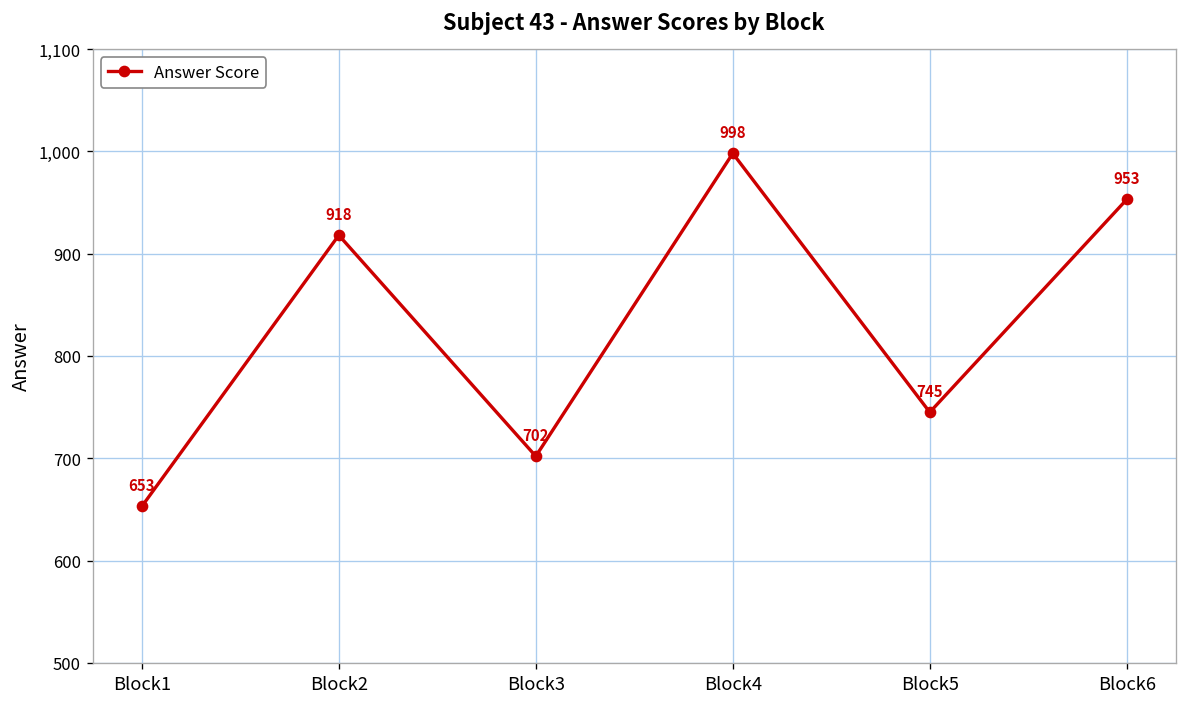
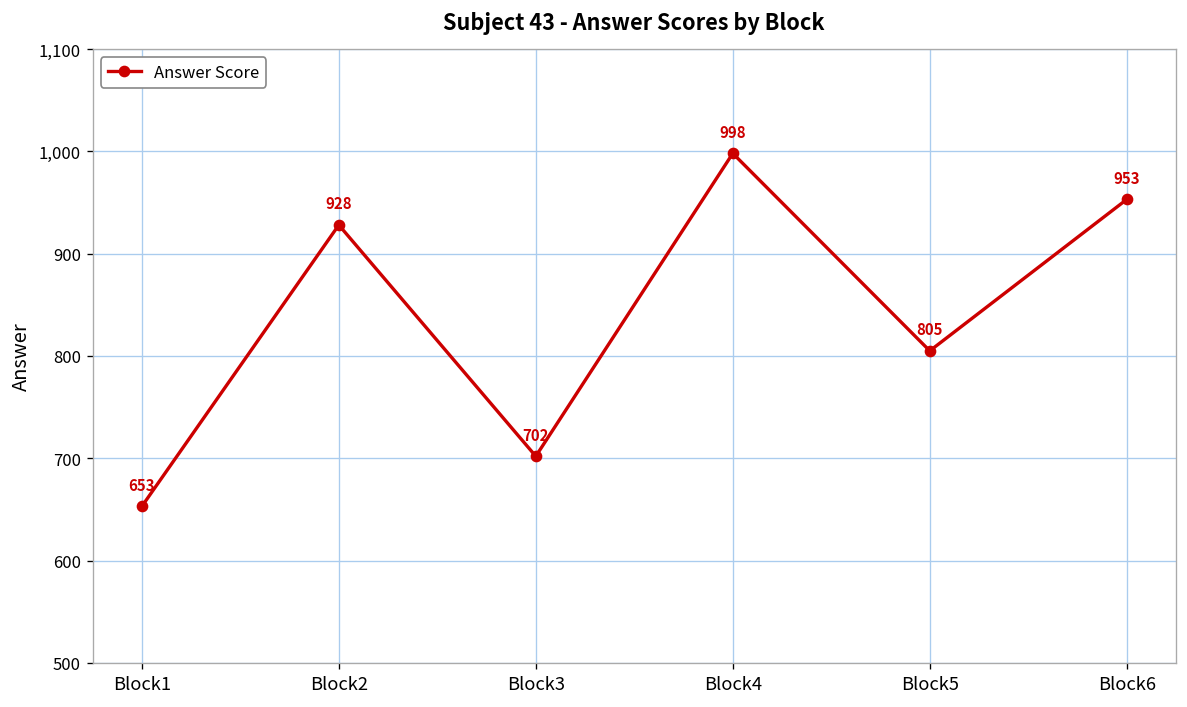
  {
    "Block1": 653,
-   "Block2": 918,
+   "Block2": 928,
    "Block3": 702,
    "Block4": 998,
-   "Block5": 745,
+   "Block5": 805,
    "Block6": 953
  }
